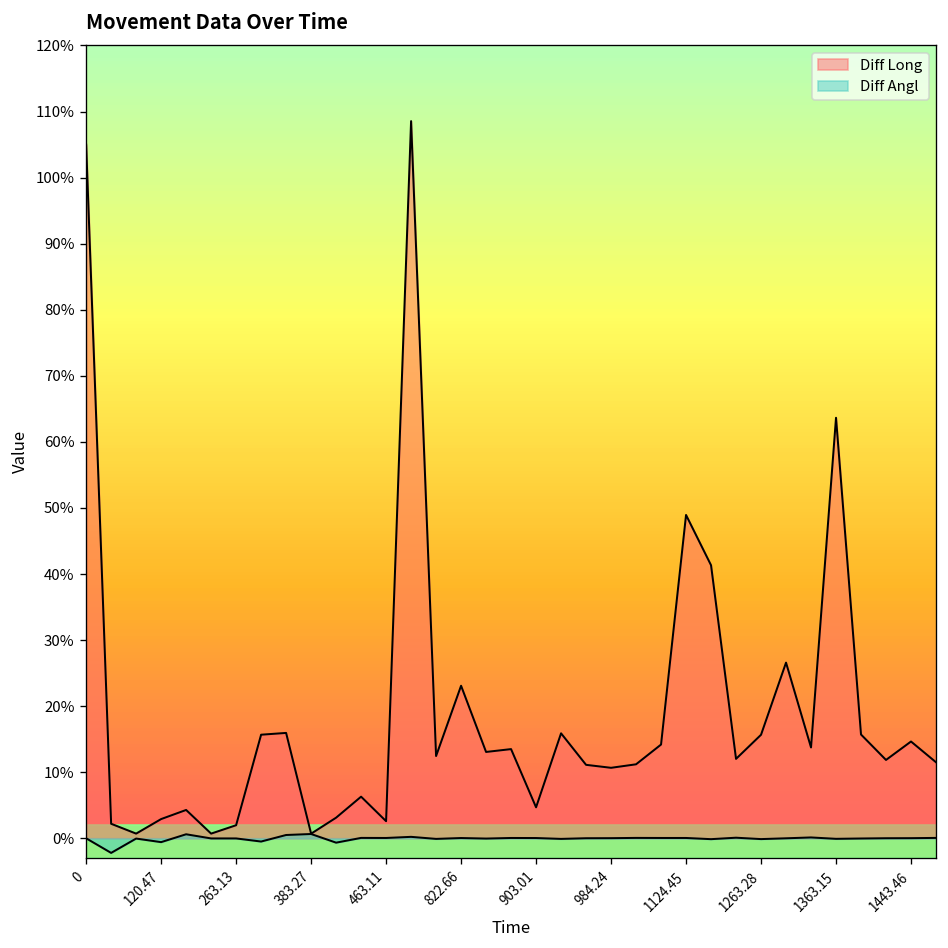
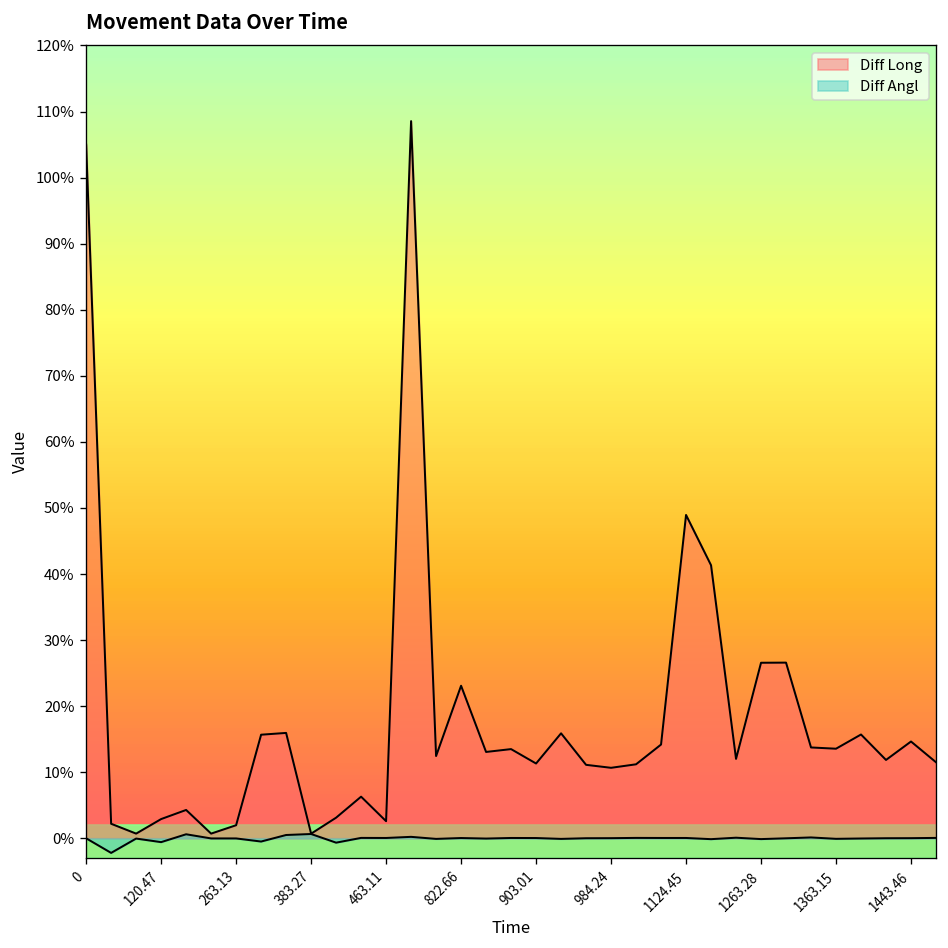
  {
    "Diff Long": {
      "0": "105%",
      "120.47": "3%",
      "463.11": "3%",
      "822.66": "23%",
-     "903.01": "5%",
+     "903.01": "11%",
      "984.24": "11%",
      "1124.45": "49%",
-     "1263.28": "16%",
-     "1363.15": "64%",
+     "1263.28": "27%",
+     "1363.15": "14%",
      "1443.46": "15%"
    }
  }
